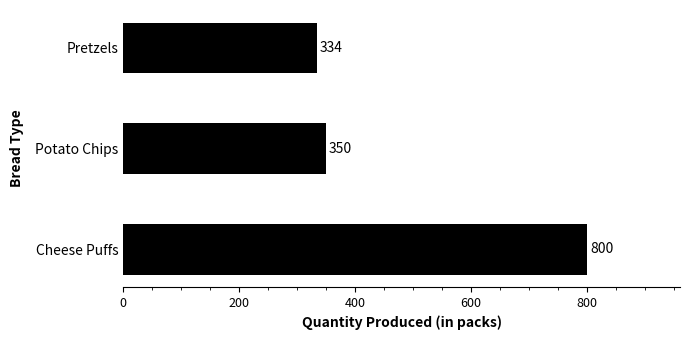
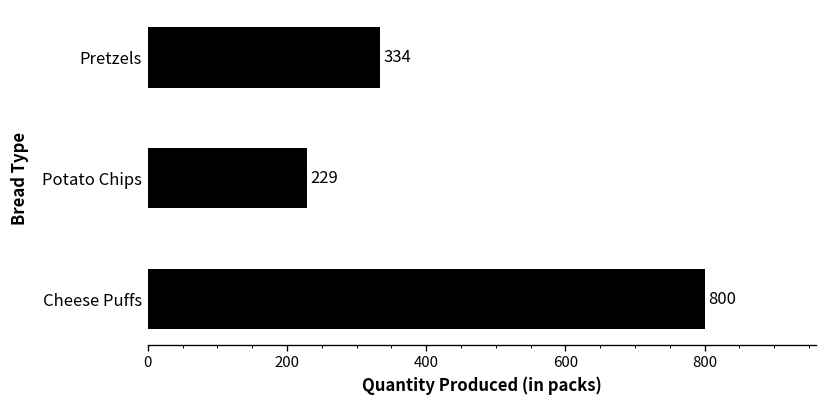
  {
    "Pretzels": 334,
-   "Potato Chips": 350,
+   "Potato Chips": 229,
    "Cheese Puffs": 800
  }
